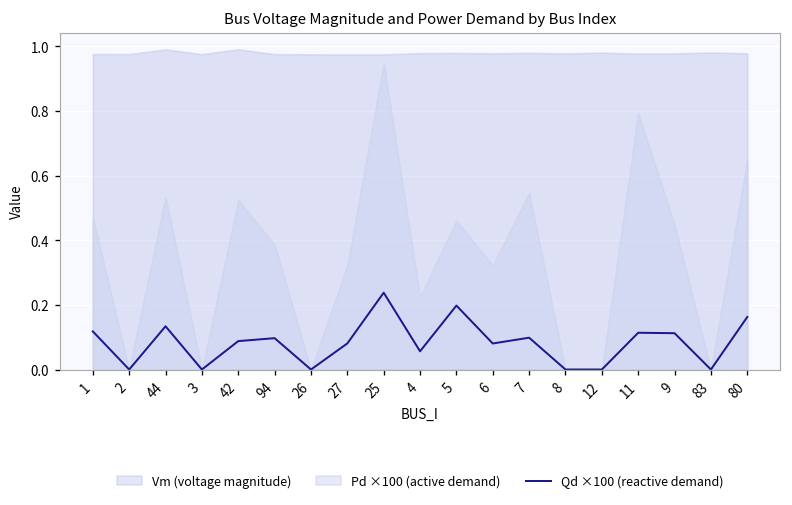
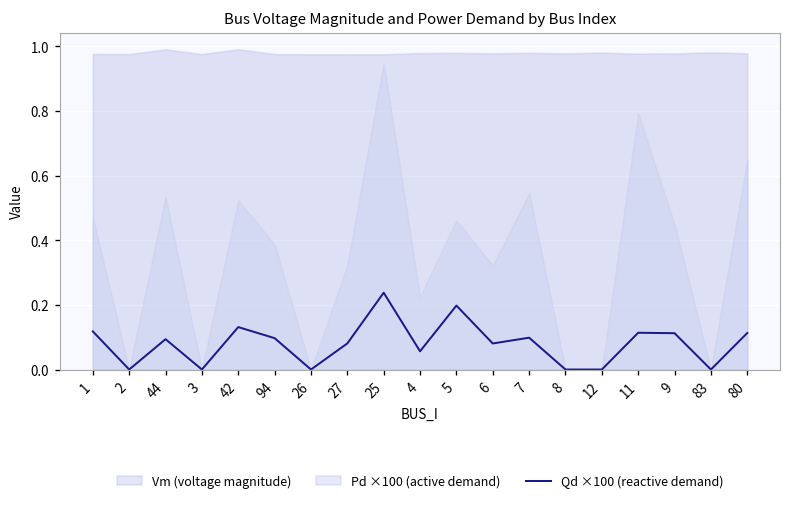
  {
    "Qd ×100 (reactive demand)": {
      "1": 0.12,
-     "44": 0.13,
-     "42": 0.09,
+     "44": 0.09,
+     "42": 0.13,
      "94": 0.10,
      "27": 0.08,
      "25": 0.24,
      "4": 0.06,
      "5": 0.20,
      "6": 0.08,
      "7": 0.10,
      "11": 0.11,
      "9": 0.11,
-     "80": 0.16
+     "80": 0.11
    }
  }
